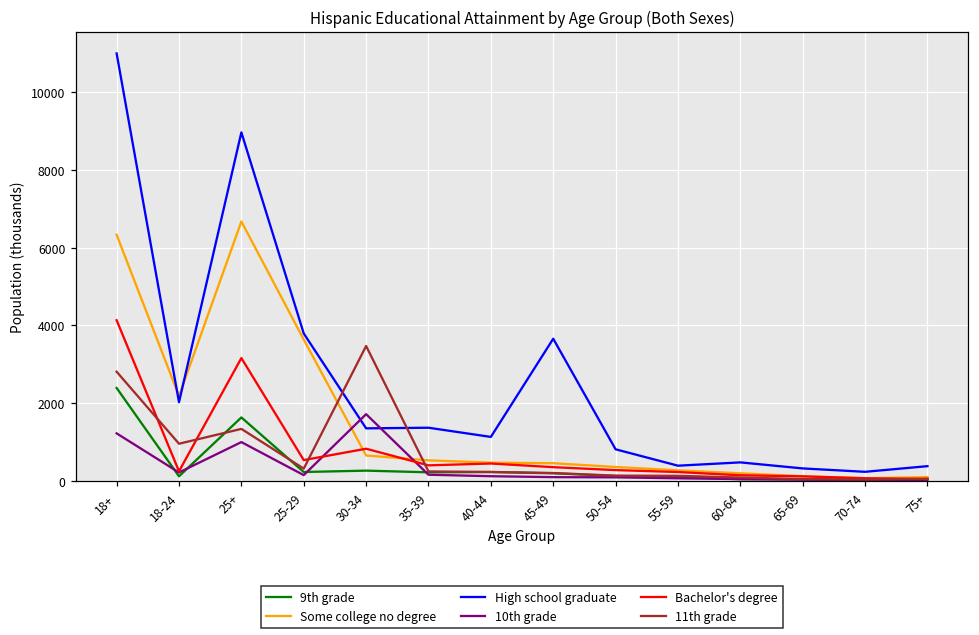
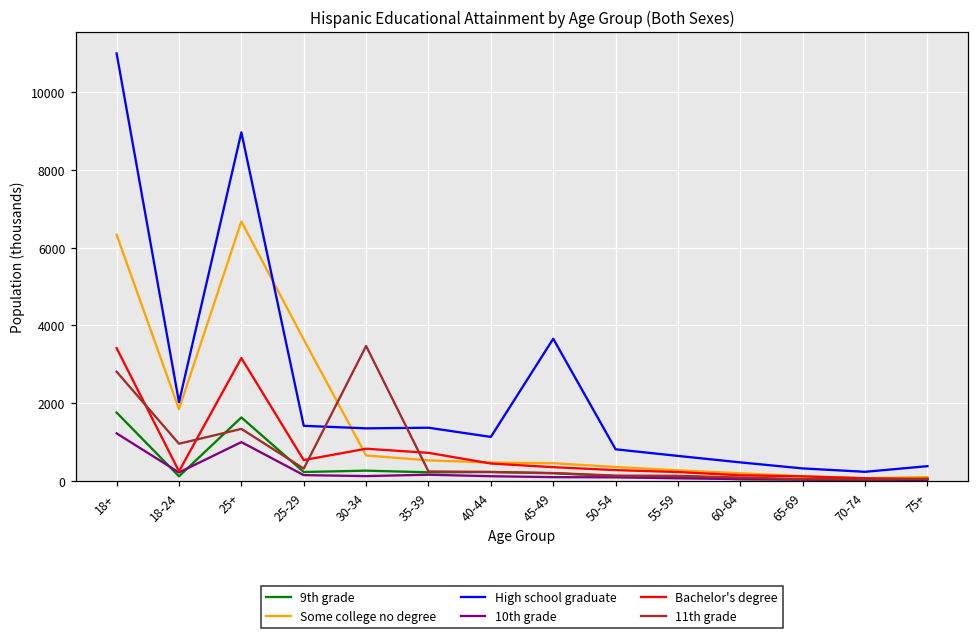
  {
    "9th grade": {
-     "18+": 2400,
+     "18+": 1800,
      "18-24": 100,
      "25+": 1600,
      "25-29": 200,
      "30-34": 300
    },
    "Some college no degree": {
      "18+": 6300,
-     "18-24": 2200,
+     "18-24": 1900,
      "25+": 6700,
      "25-29": 3600,
      "30-34": 700,
      "35-39": 500,
      "45-49": 500,
      "50-54": 400
    },
    "High school graduate": {
      "18+": 11000,
      "18-24": 2000,
      "25+": 9000,
-     "25-29": 3800,
+     "25-29": 1400,
      "30-34": 1400,
      "35-39": 1400,
      "40-44": 1100,
      "45-49": 3700,
      "50-54": 800,
-     "55-59": 400,
+     "55-59": 600,
      "60-64": 500,
      "65-69": 300,
      "70-74": 200,
      "75+": 400
    },
    "10th grade": {
      "18+": 1200,
      "25+": 1000,
      "25-29": 200,
-     "30-34": 1700,
+     "30-34": 100,
      "40-44": 100,
      "45-49": 100
    },
    "Bachelor's degree": {
-     "18+": 4100,
+     "18+": 3400,
      "25+": 3200,
      "25-29": 500,
      "30-34": 800,
-     "35-39": 400,
+     "35-39": 700,
      "45-49": 400,
      "50-54": 300
    },
    "11th grade": {
      "18+": 2800,
      "18-24": 1000,
      "25+": 1300,
      "25-29": 300,
      "30-34": 3500
    }
  }
